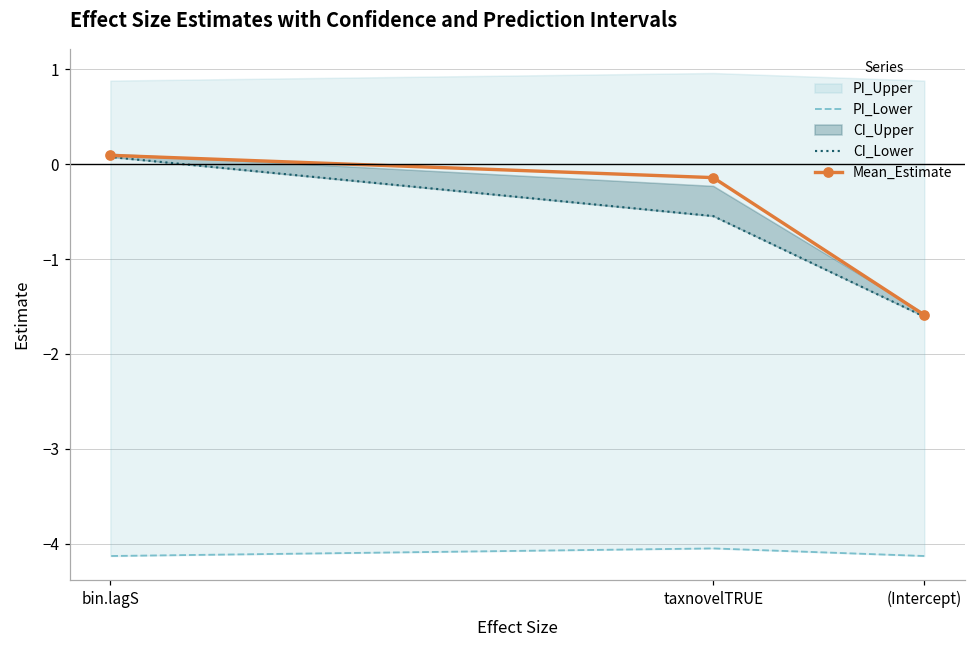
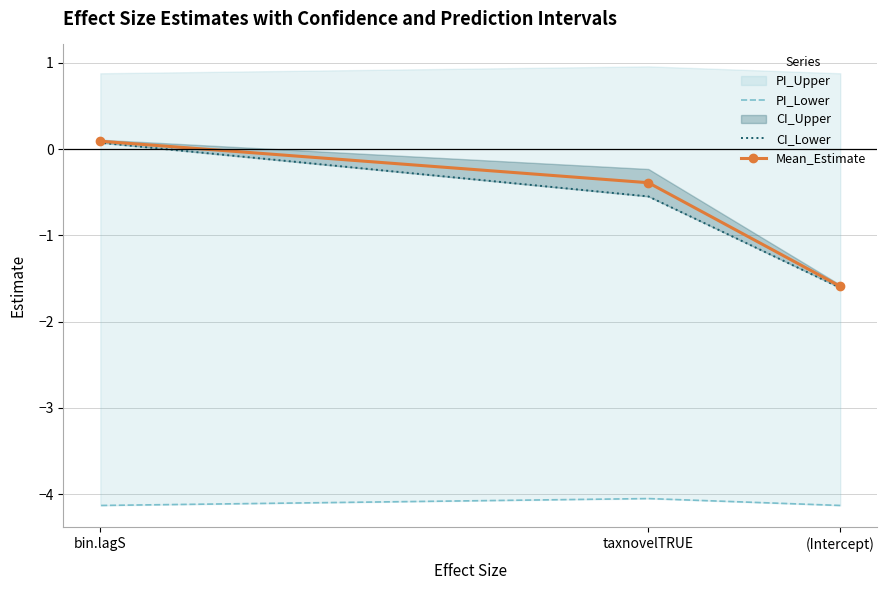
  {
    "Mean_Estimate": {
-     "taxnovelTRUE": -0.1
+     "taxnovelTRUE": -0.4
    }
  }
